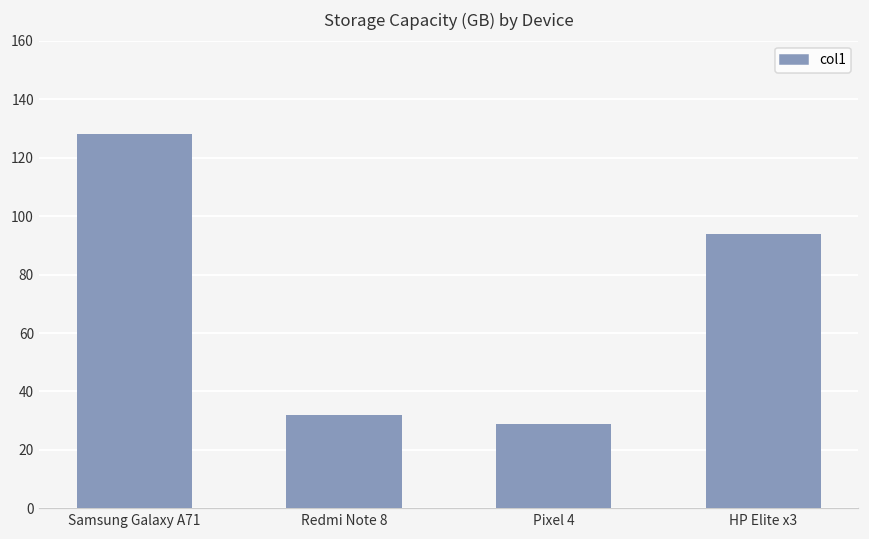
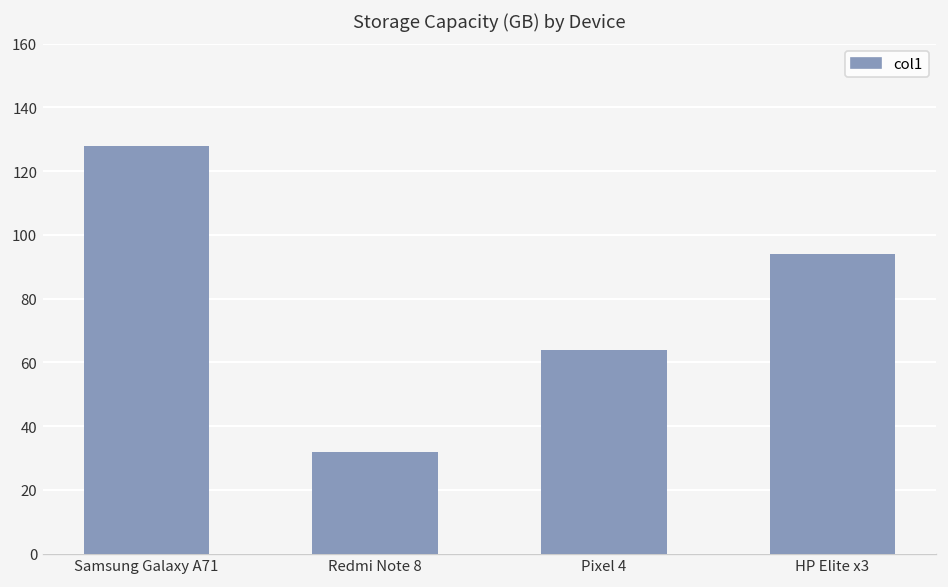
  {
    "Samsung Galaxy A71": 128,
    "Redmi Note 8": 32,
-   "Pixel 4": 29,
+   "Pixel 4": 64,
    "HP Elite x3": 94
  }
